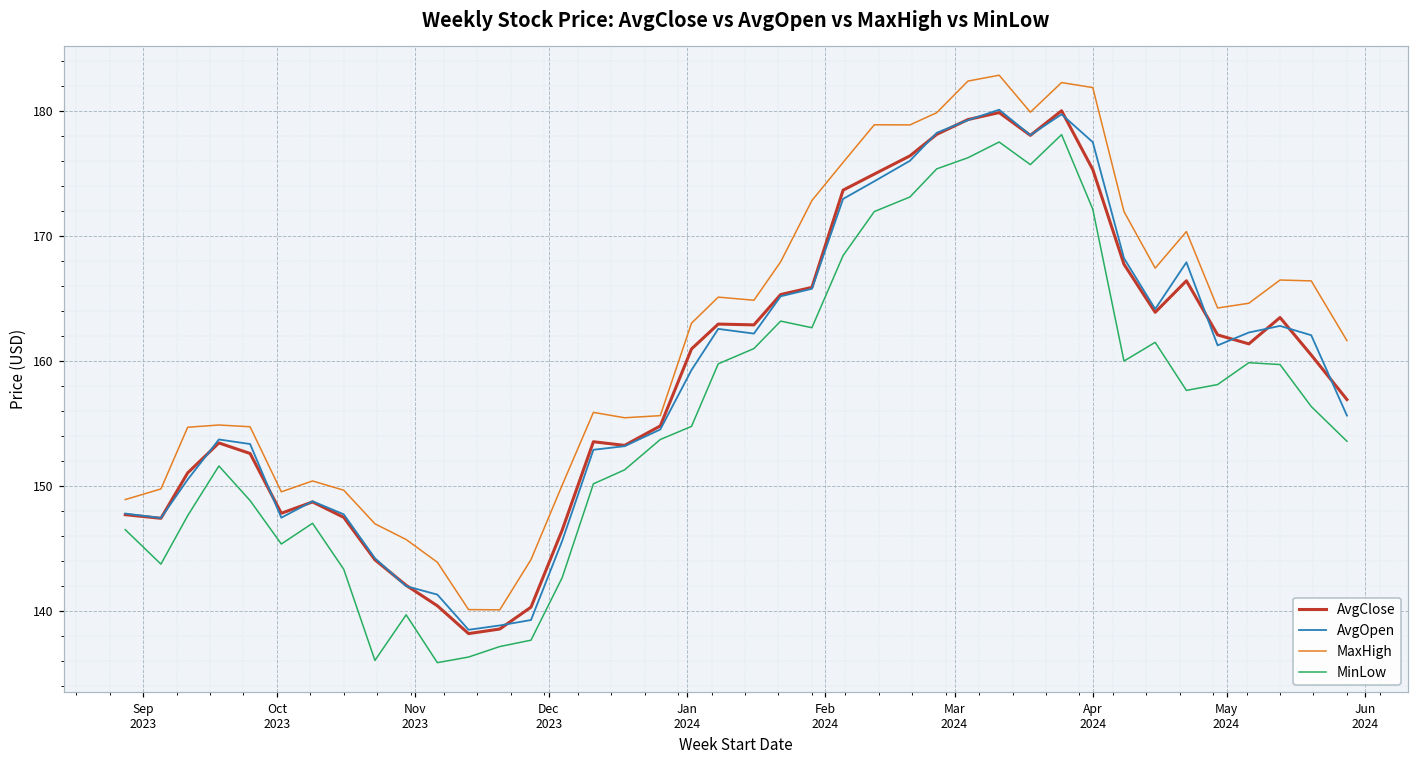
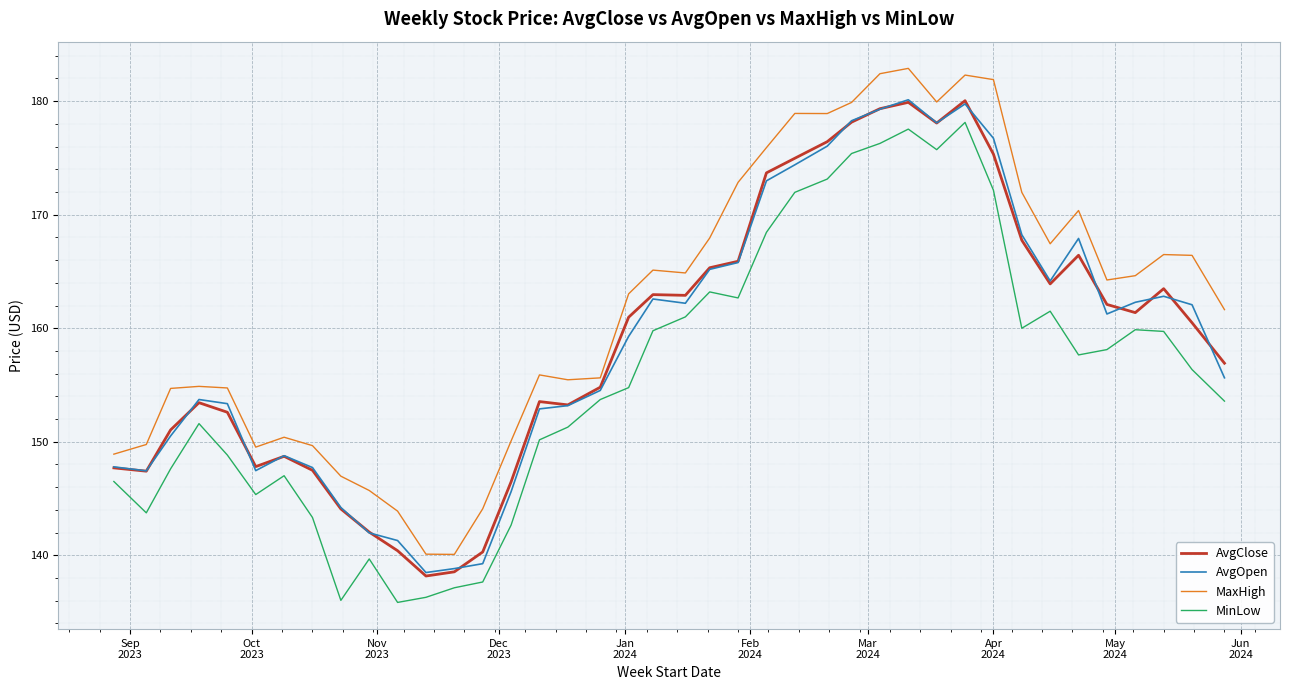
  {
    "AvgClose": {
      "Apr 2024": 175.3
    },
    "AvgOpen": {
-     "Apr 2024": 177.5
+     "Apr 2024": 176.7
    },
    "MaxHigh": {
      "Apr 2024": 181.9
    },
    "MinLow": {
      "Apr 2024": 172.2
    }
  }
